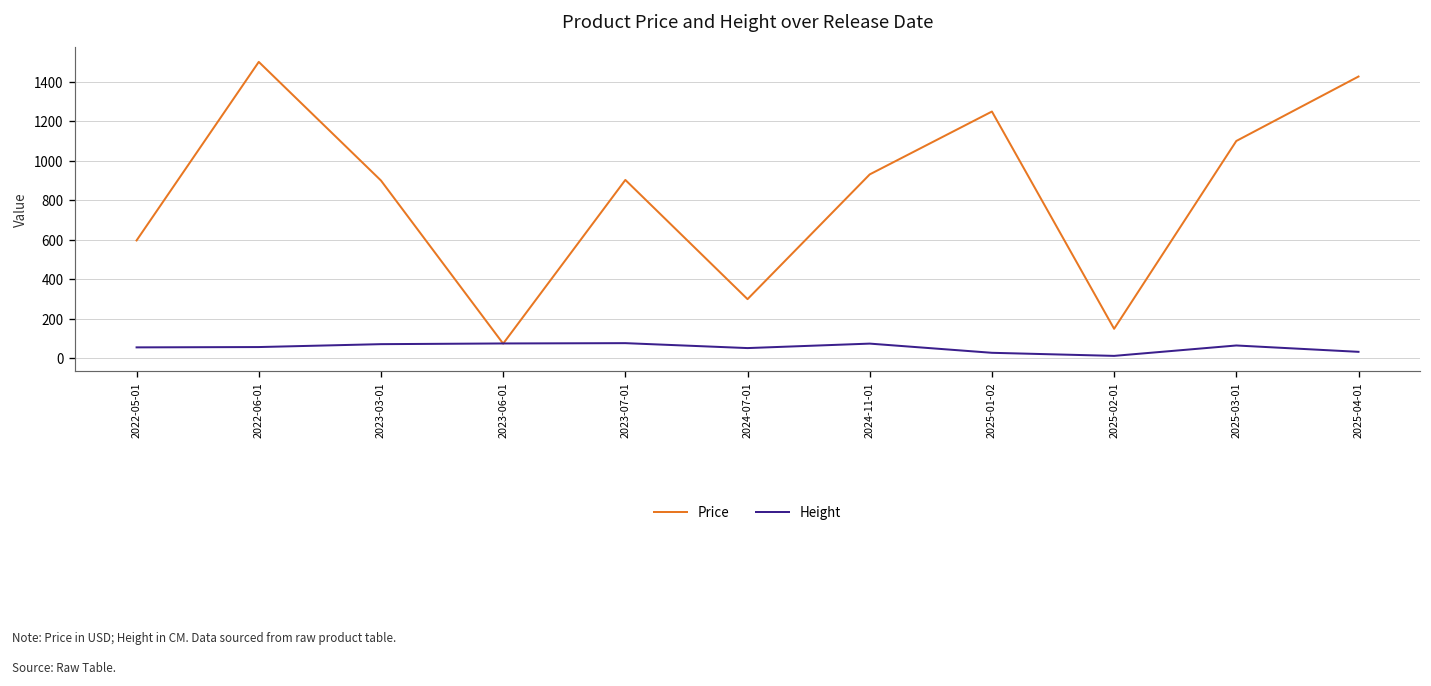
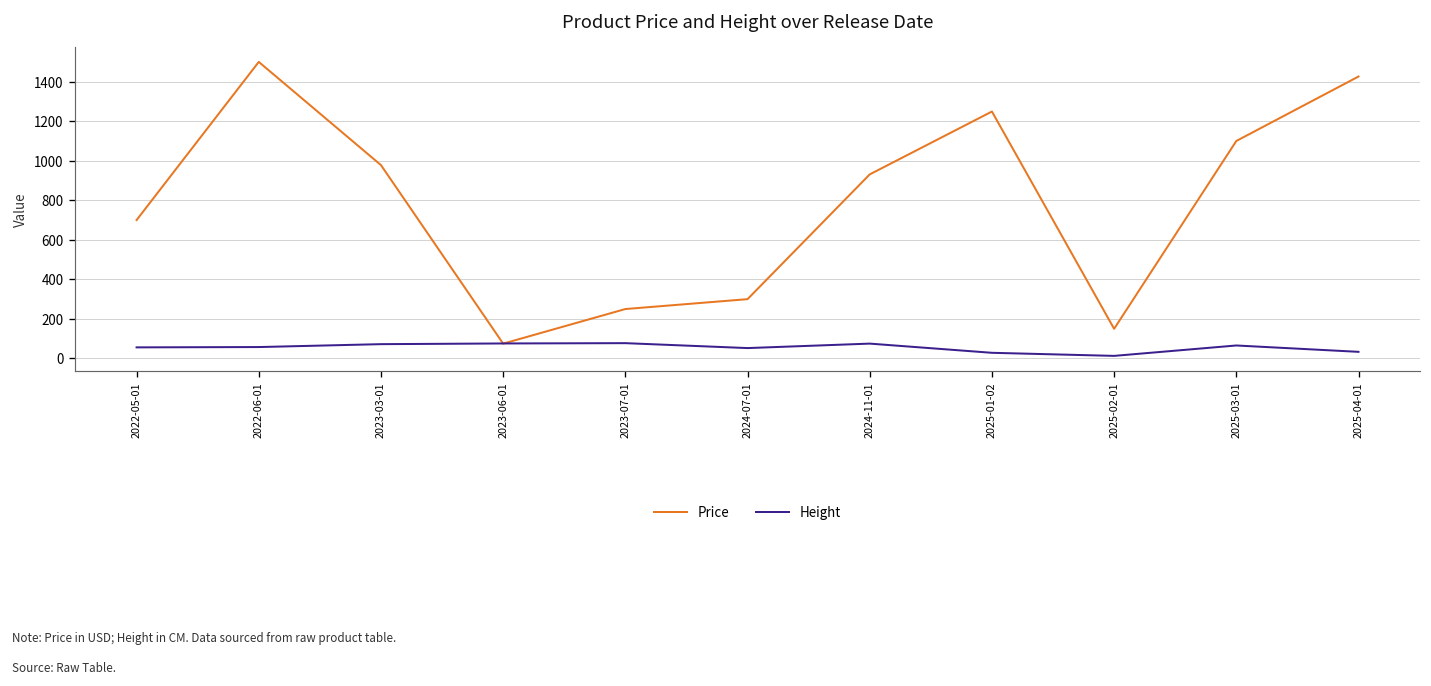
  {
    "Price": {
-     "2022-05-01": 600,
+     "2022-05-01": 700,
      "2022-06-01": 1500,
-     "2023-03-01": 900,
-     "2023-07-01": 900,
+     "2023-03-01": 980,
+     "2023-07-01": 250,
      "2024-07-01": 300,
      "2024-11-01": 930,
      "2025-01-02": 1250,
      "2025-02-01": 150,
      "2025-03-01": 1100,
      "2025-04-01": 1430
    },
    "Height": {
      "2022-05-01": 60,
      "2022-06-01": 60,
      "2023-03-01": 70,
      "2023-07-01": 80,
      "2024-07-01": 50,
      "2024-11-01": 80,
      "2025-01-02": 30,
      "2025-02-01": 10,
      "2025-03-01": 70,
      "2025-04-01": 30
    }
  }
